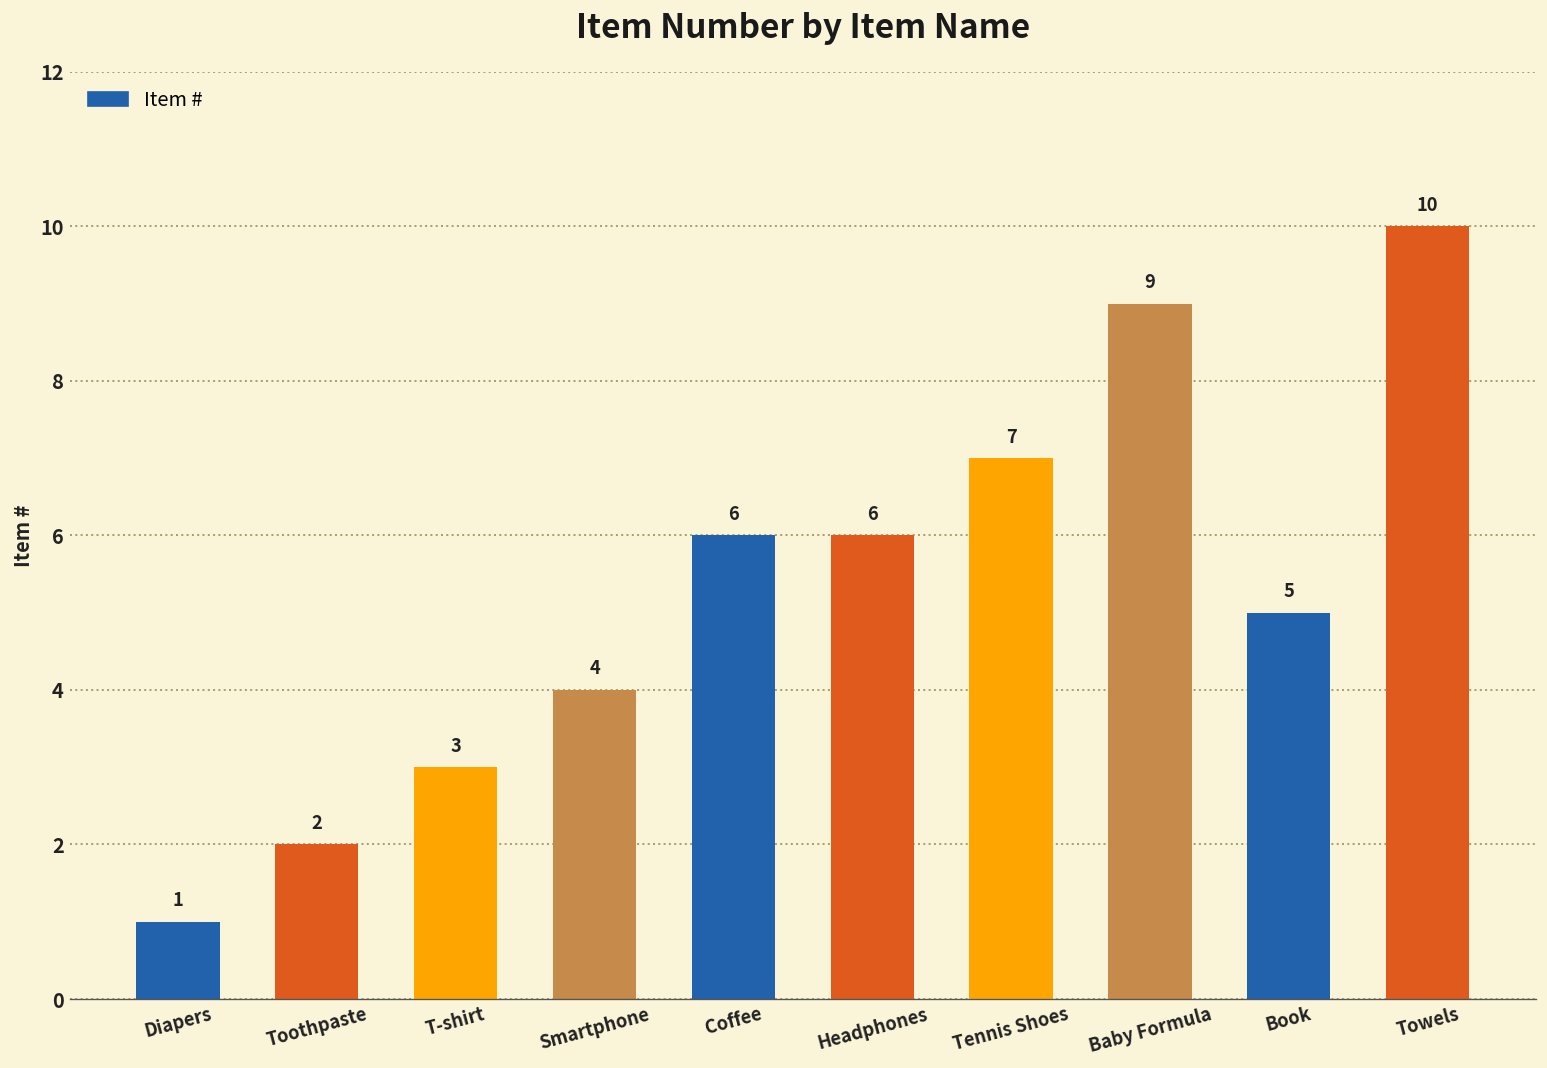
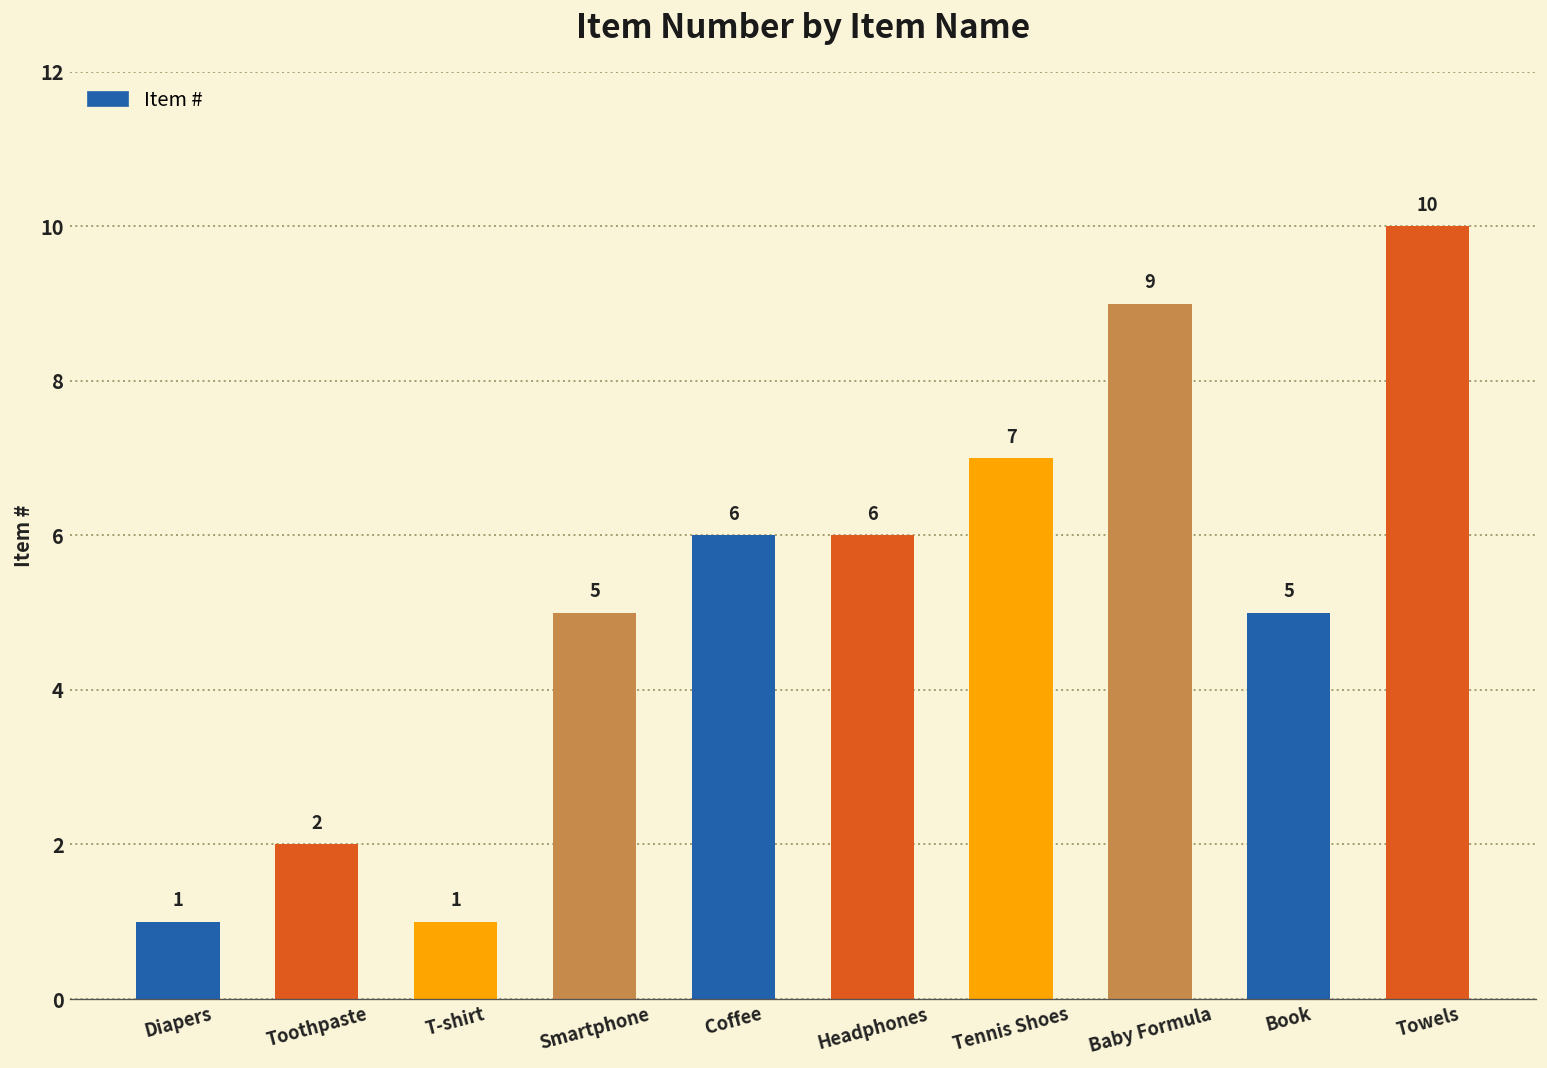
  {
    "Diapers": 1,
    "Toothpaste": 2,
-   "T-shirt": 3,
-   "Smartphone": 4,
+   "T-shirt": 1,
+   "Smartphone": 5,
    "Coffee": 6,
    "Headphones": 6,
    "Tennis Shoes": 7,
    "Baby Formula": 9,
    "Book": 5,
    "Towels": 10
  }
